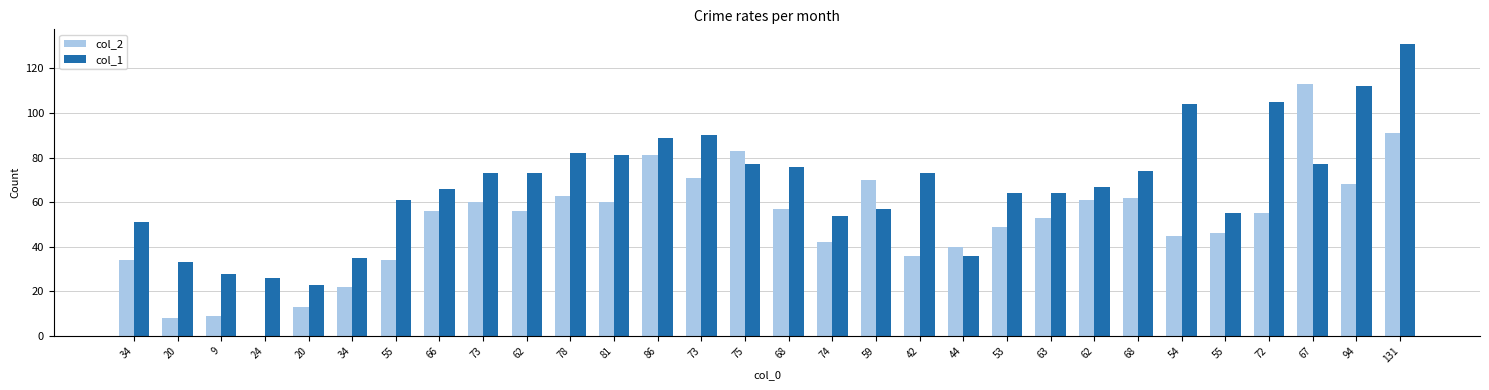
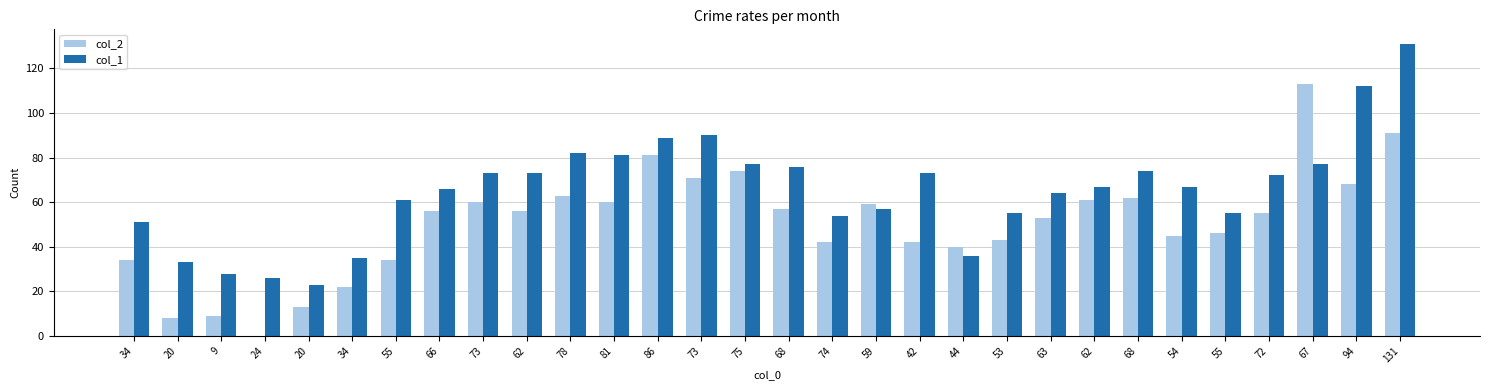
  {
    "col_2": {
      "9": 9,
      "24": 0,
      "66": 56,
      "78": 63,
      "81": 60,
      "86": 81,
-     "75": 83,
+     "75": 74,
      "74": 42,
-     "59": 70,
-     "42": 36,
+     "59": 59,
+     "42": 42,
      "44": 40,
-     "53": 49,
+     "53": 43,
      "63": 53,
      "54": 45,
      "72": 55,
      "67": 113,
      "94": 68,
      "131": 91
    },
    "col_1": {
      "9": 28,
      "24": 26,
      "66": 66,
      "78": 82,
      "81": 81,
      "86": 89,
      "75": 77,
      "74": 54,
      "59": 57,
      "42": 73,
      "44": 36,
-     "53": 64,
+     "53": 55,
      "63": 64,
-     "54": 104,
-     "72": 105,
+     "54": 67,
+     "72": 72,
      "67": 77,
      "94": 112,
      "131": 131
    }
  }
